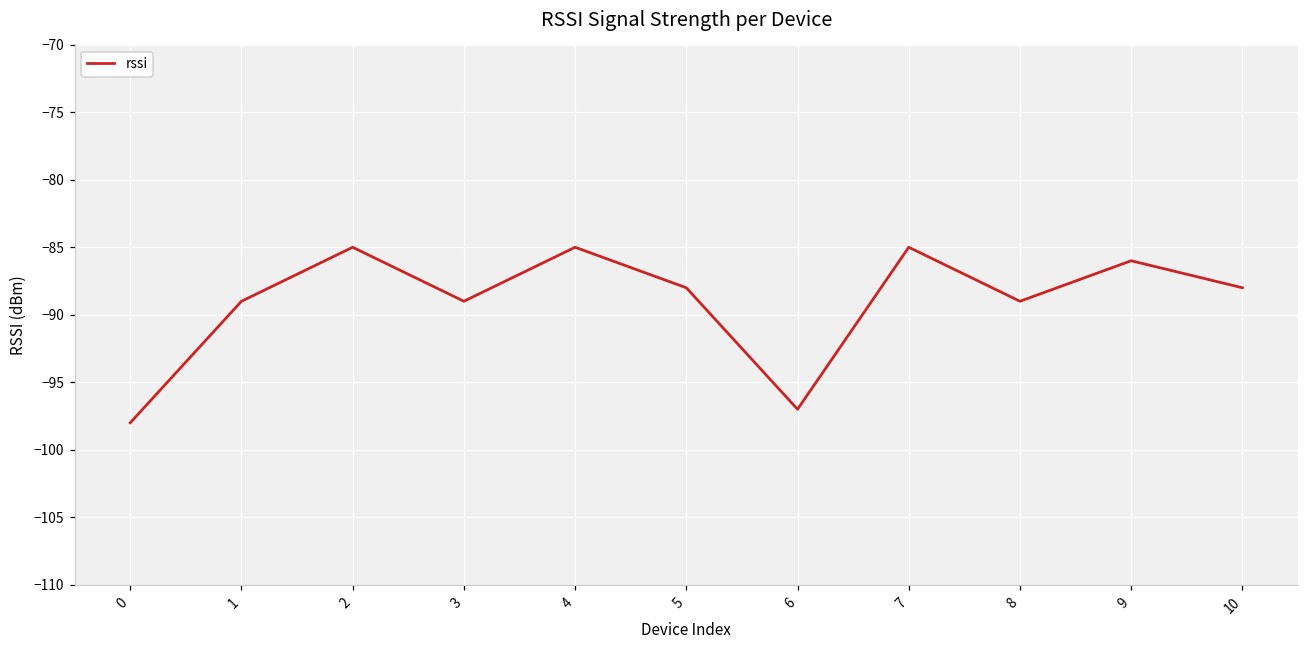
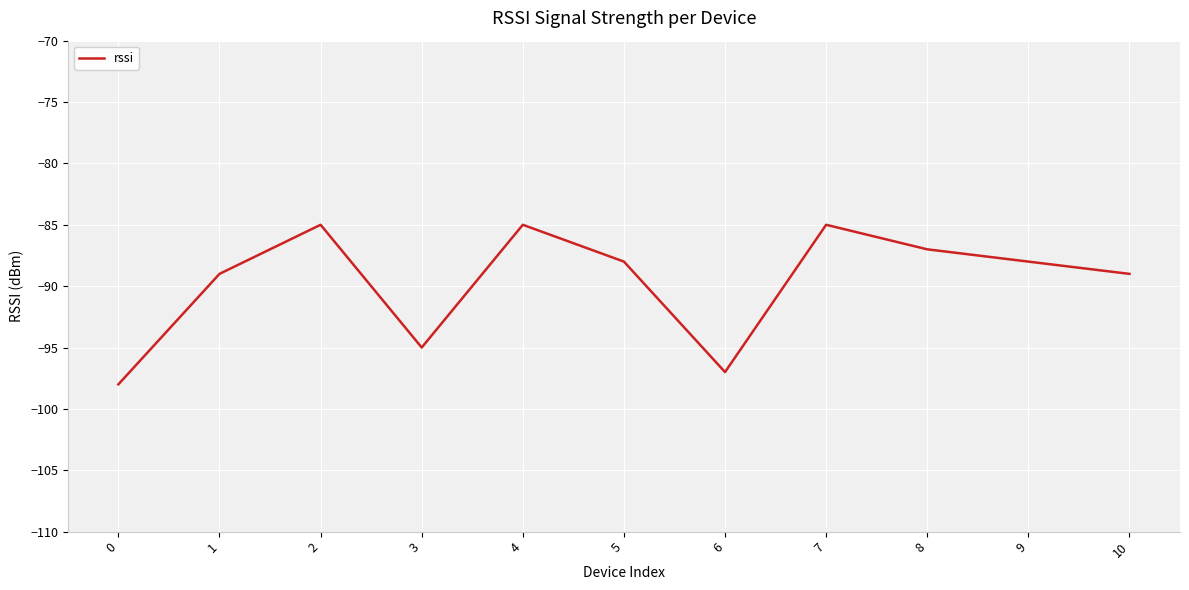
  {
    "0": -98,
    "1": -89,
    "2": -85,
-   "3": -89,
+   "3": -95,
    "4": -85,
    "5": -88,
    "6": -97,
    "7": -85,
-   "8": -89,
-   "9": -86,
-   "10": -88
+   "8": -87,
+   "9": -88,
+   "10": -89
  }
